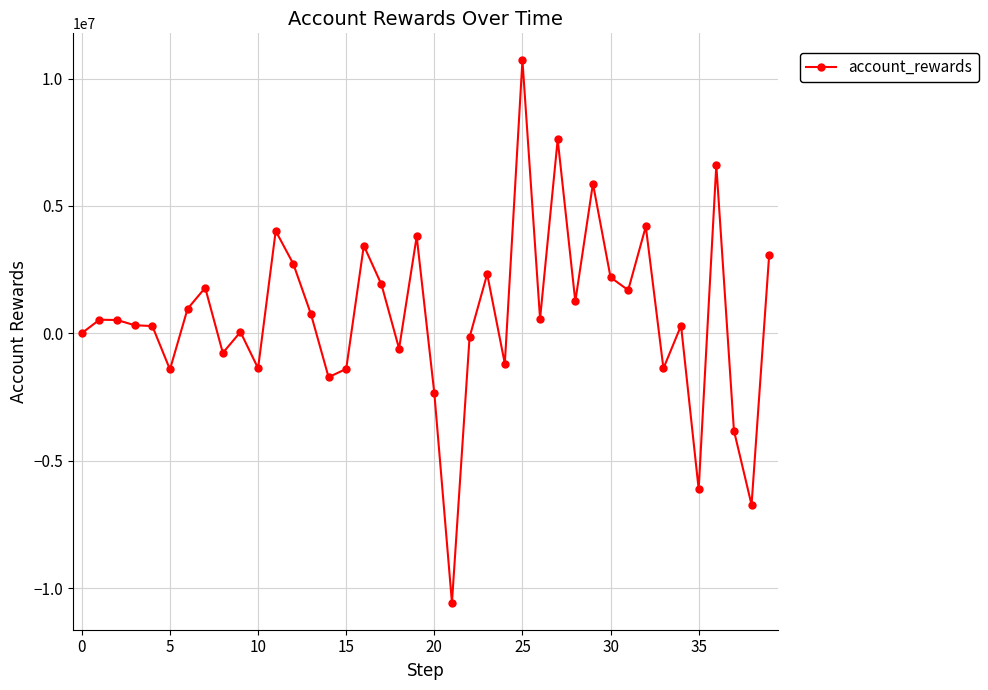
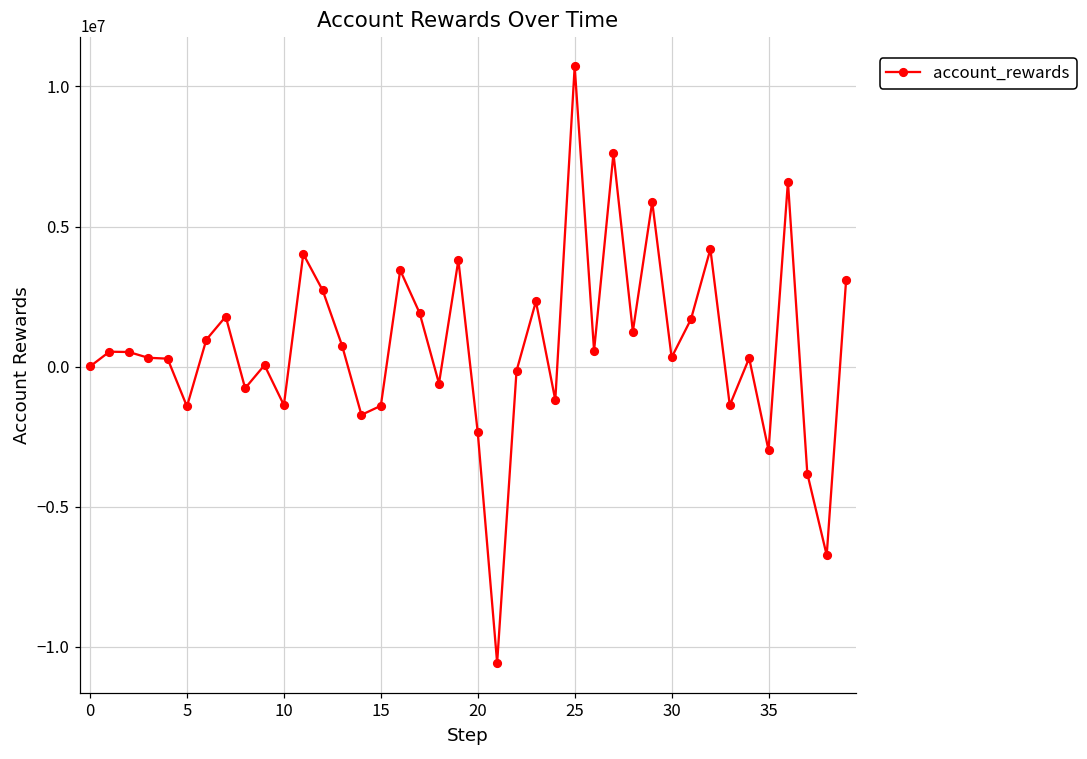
  {
    "0": 0,
    "5": -1400000,
    "10": -1400000,
    "15": -1400000,
    "20": -2300000,
    "25": 10700000,
-   "30": 2200000,
-   "35": -6100000
+   "30": 300000,
+   "35": -3000000
  }
